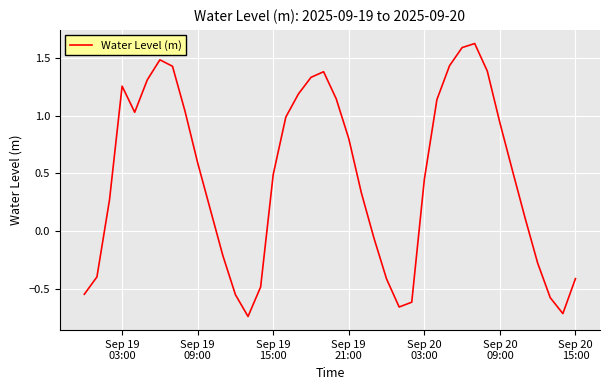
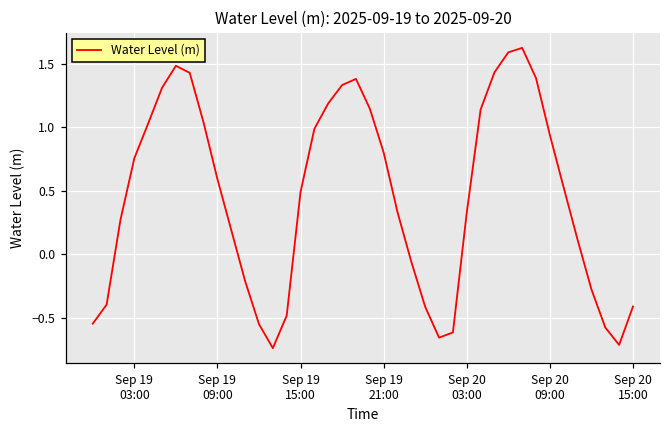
  {
-   "Sep 19 03:00": 1.26,
+   "Sep 19 03:00": 0.76,
    "Sep 19 09:00": 0.59,
    "Sep 19 15:00": 0.49,
    "Sep 19 21:00": 0.80,
-   "Sep 20 03:00": 0.45,
+   "Sep 20 03:00": 0.33,
    "Sep 20 09:00": 0.94,
    "Sep 20 15:00": -0.41
  }
